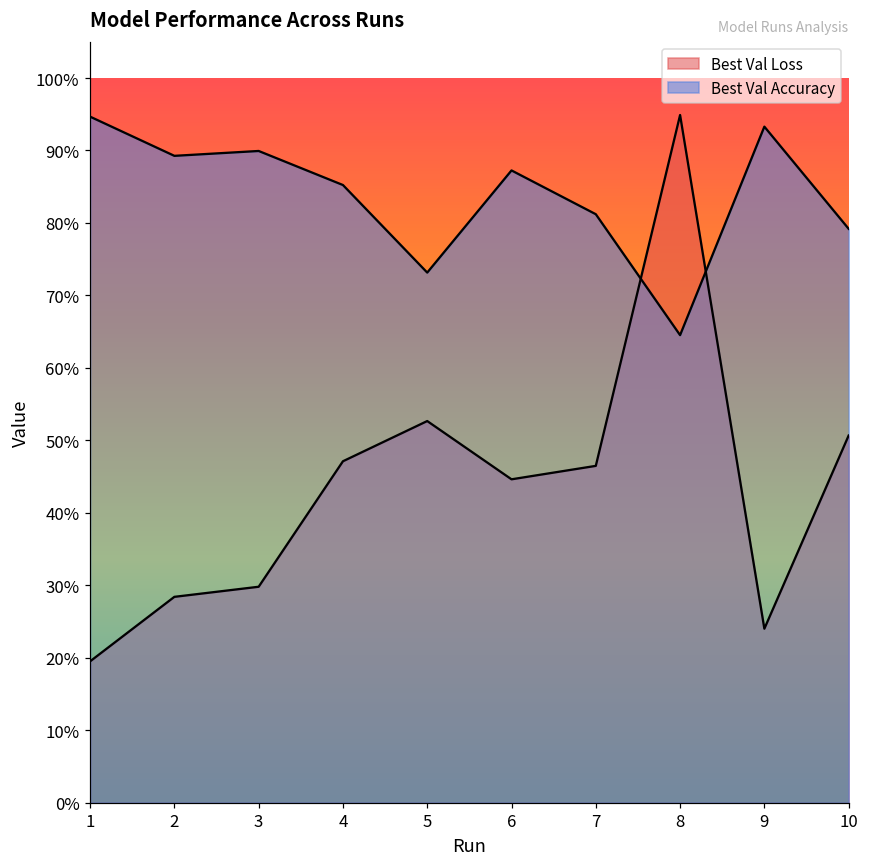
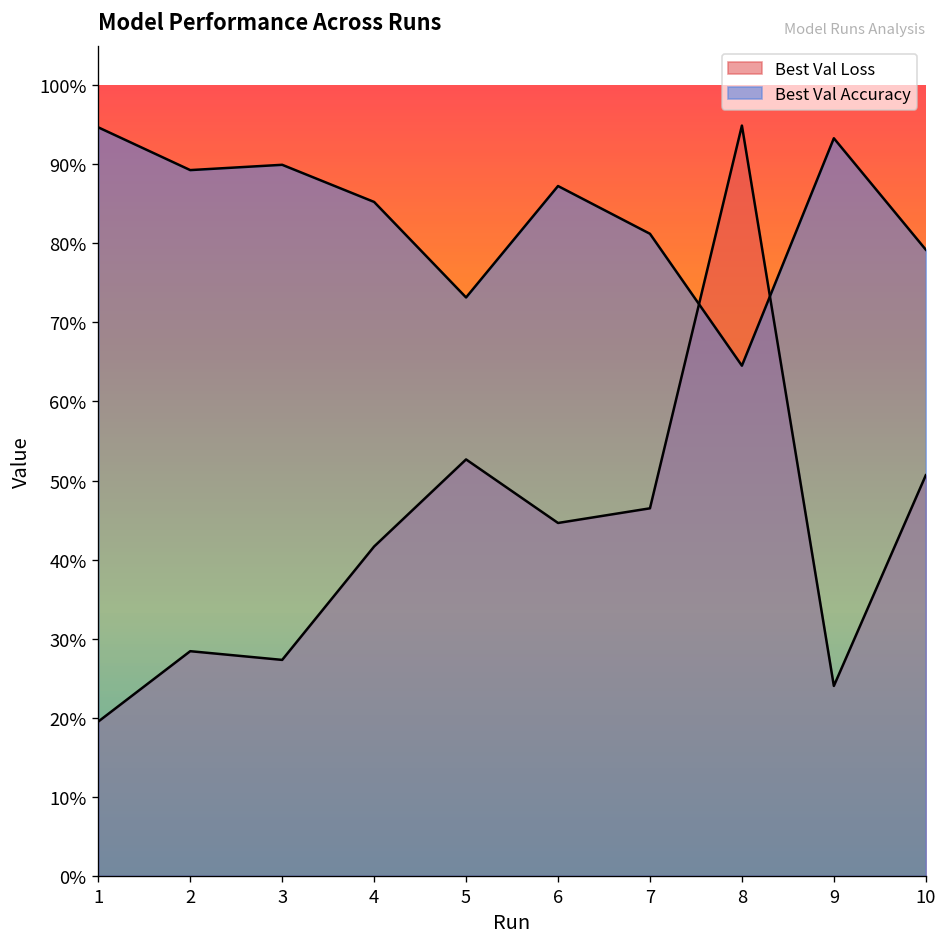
  {
    "Best Val Loss": {
      "1": "20%",
      "2": "28%",
-     "3": "30%",
-     "4": "47%",
+     "3": "27%",
+     "4": "42%",
      "5": "53%",
      "6": "45%",
      "7": "46%",
      "8": "95%",
      "9": "24%",
      "10": "51%"
    },
    "Best Val Accuracy": {
      "1": "95%",
      "2": "89%",
      "3": "90%",
      "4": "85%",
      "5": "73%",
      "6": "87%",
      "7": "81%",
      "8": "65%",
      "9": "93%",
      "10": "79%"
    }
  }
